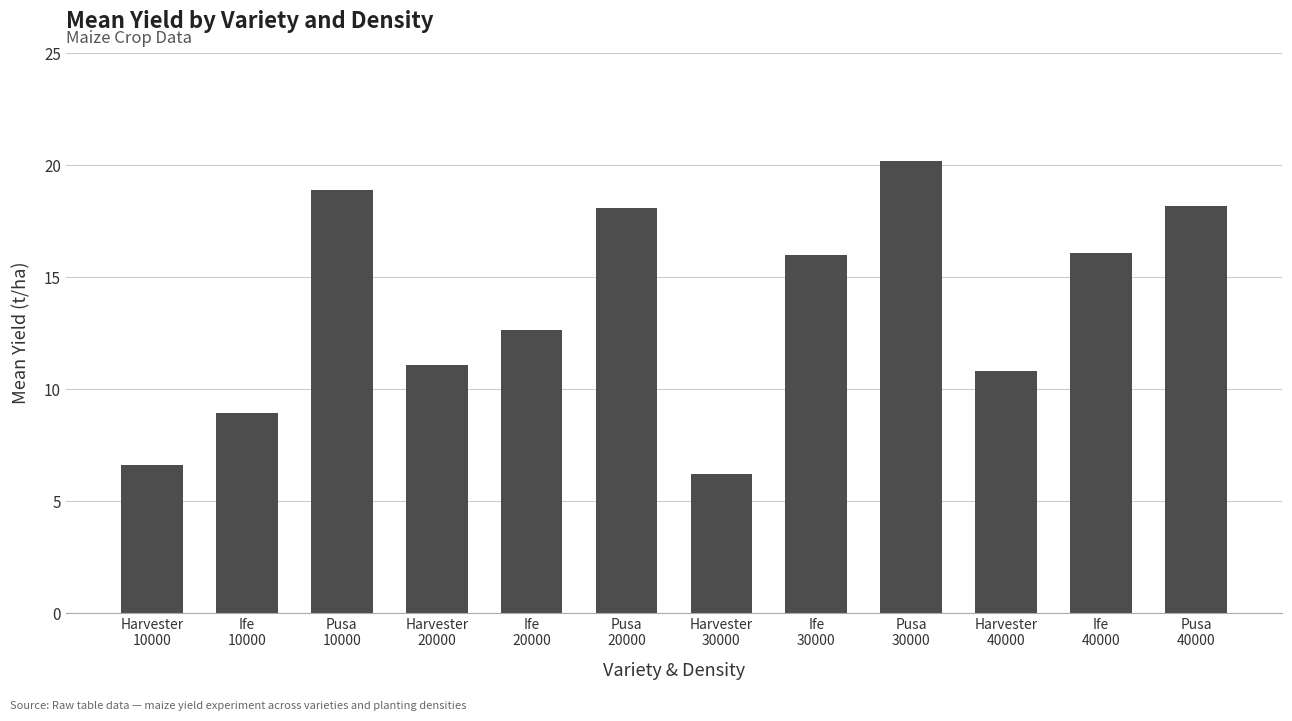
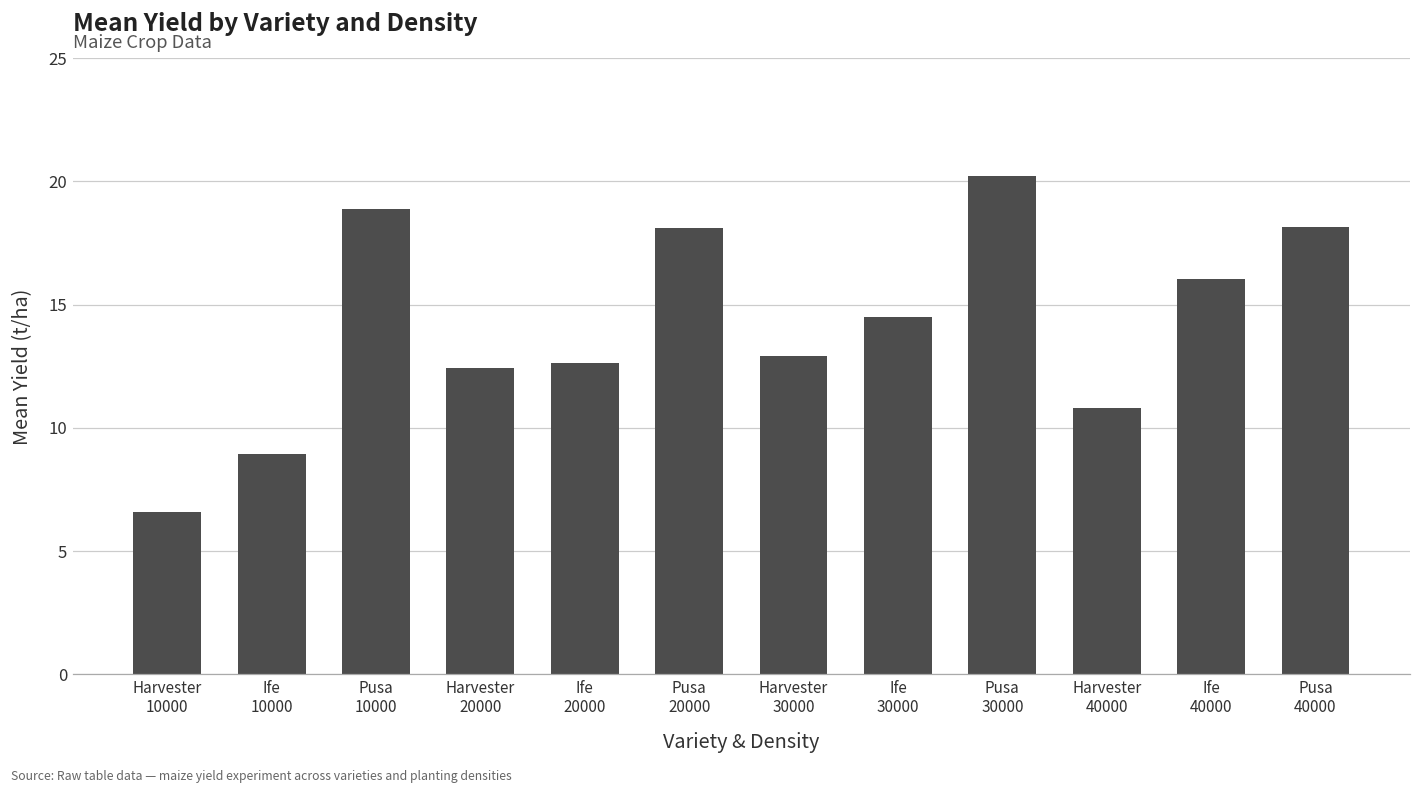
  {
    "Harvester 10000": 6.6,
    "Ife 10000": 8.9,
    "Pusa 10000": 18.9,
-   "Harvester 20000": 11.1,
+   "Harvester 20000": 12.4,
    "Ife 20000": 12.6,
    "Pusa 20000": 18.1,
-   "Harvester 30000": 6.2,
-   "Ife 30000": 16.0,
+   "Harvester 30000": 12.9,
+   "Ife 30000": 14.5,
    "Pusa 30000": 20.2,
    "Harvester 40000": 10.8,
    "Ife 40000": 16.1,
    "Pusa 40000": 18.2
  }
